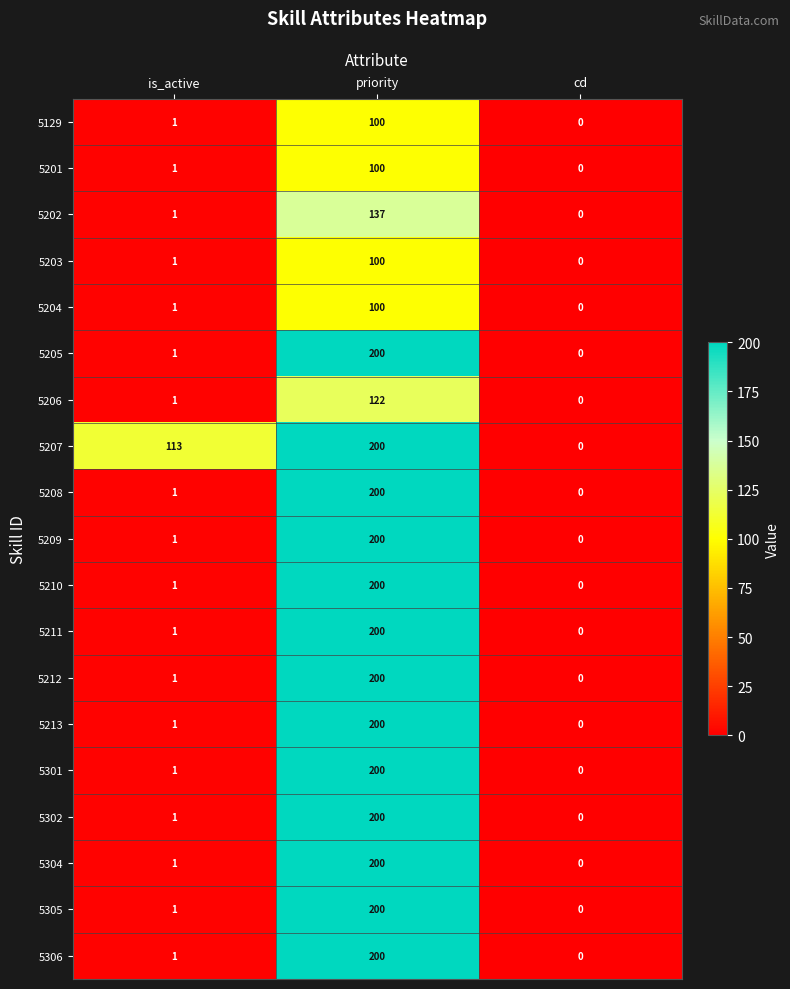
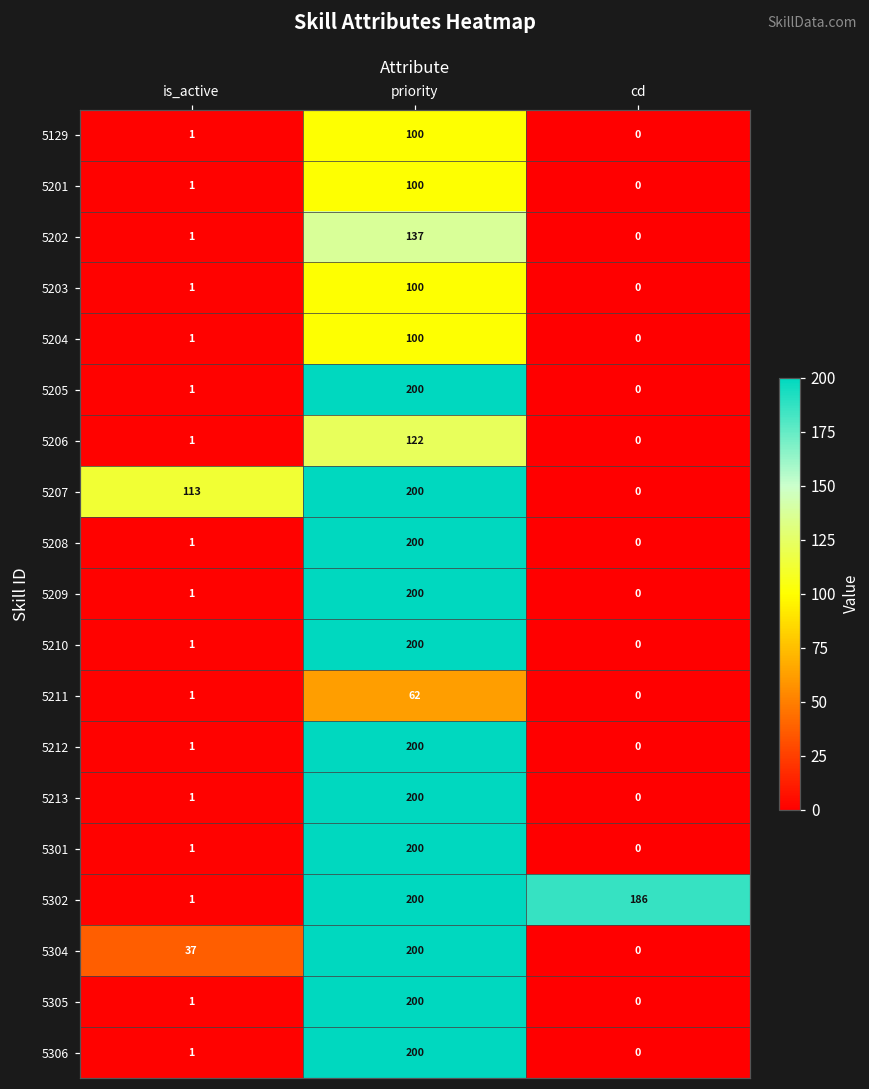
  {
    "5129": {
      "is_active": 1,
      "priority": 100,
      "cd": 0
    },
    "5201": {
      "is_active": 1,
      "priority": 100,
      "cd": 0
    },
    "5202": {
      "is_active": 1,
      "priority": 137,
      "cd": 0
    },
    "5203": {
      "is_active": 1,
      "priority": 100,
      "cd": 0
    },
    "5204": {
      "is_active": 1,
      "priority": 100,
      "cd": 0
    },
    "5205": {
      "is_active": 1,
      "priority": 200,
      "cd": 0
    },
    "5206": {
      "is_active": 1,
      "priority": 122,
      "cd": 0
    },
    "5207": {
      "is_active": 113,
      "priority": 200,
      "cd": 0
    },
    "5208": {
      "is_active": 1,
      "priority": 200,
      "cd": 0
    },
    "5209": {
      "is_active": 1,
      "priority": 200,
      "cd": 0
    },
    "5210": {
      "is_active": 1,
      "priority": 200,
      "cd": 0
    },
    "5211": {
      "is_active": 1,
-     "priority": 200,
+     "priority": 62,
      "cd": 0
    },
    "5212": {
      "is_active": 1,
      "priority": 200,
      "cd": 0
    },
    "5213": {
      "is_active": 1,
      "priority": 200,
      "cd": 0
    },
    "5301": {
      "is_active": 1,
      "priority": 200,
      "cd": 0
    },
    "5302": {
      "is_active": 1,
      "priority": 200,
-     "cd": 0
+     "cd": 186
    },
    "5304": {
-     "is_active": 1,
+     "is_active": 37,
      "priority": 200,
      "cd": 0
    },
    "5305": {
      "is_active": 1,
      "priority": 200,
      "cd": 0
    },
    "5306": {
      "is_active": 1,
      "priority": 200,
      "cd": 0
    }
  }
